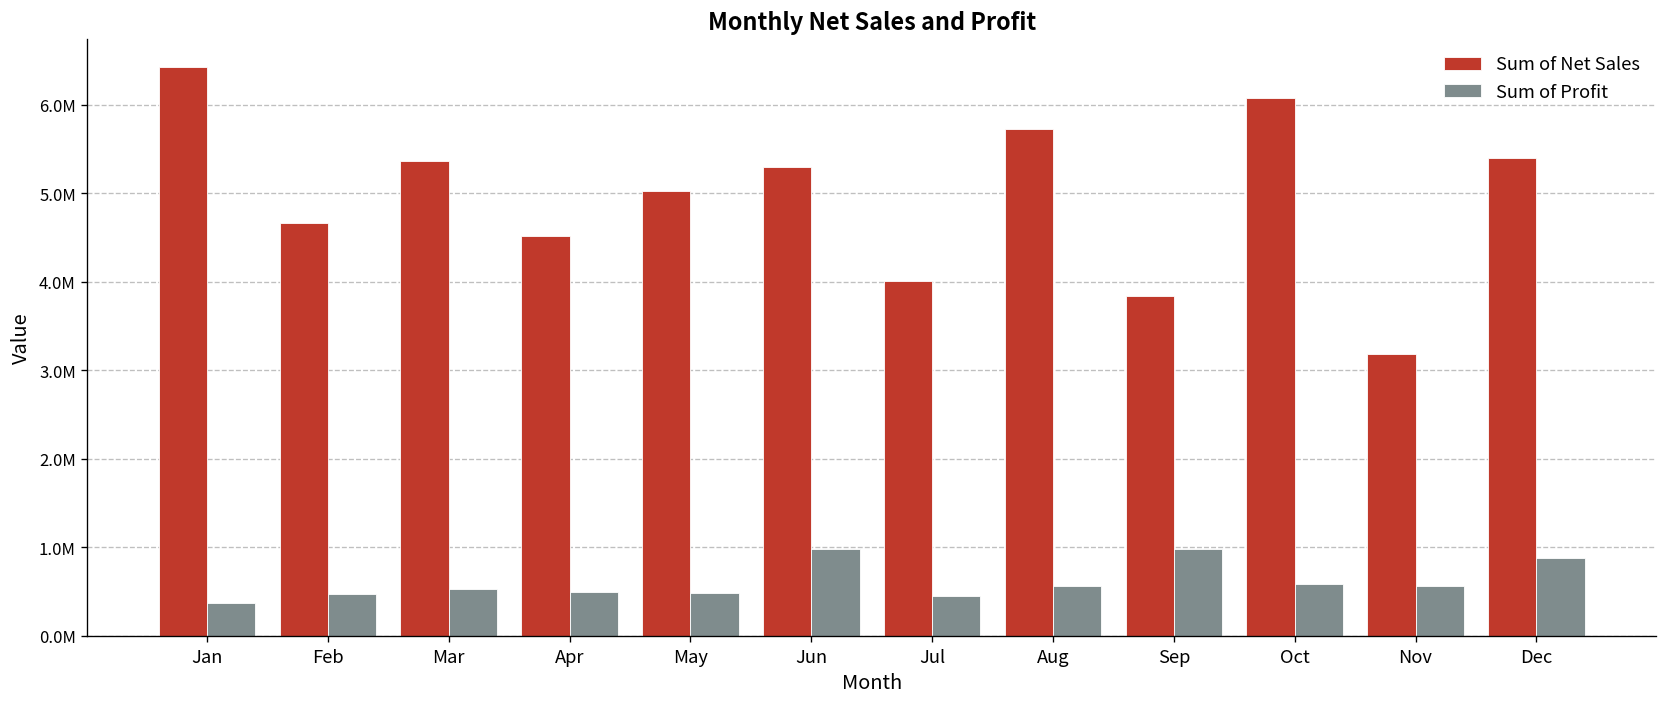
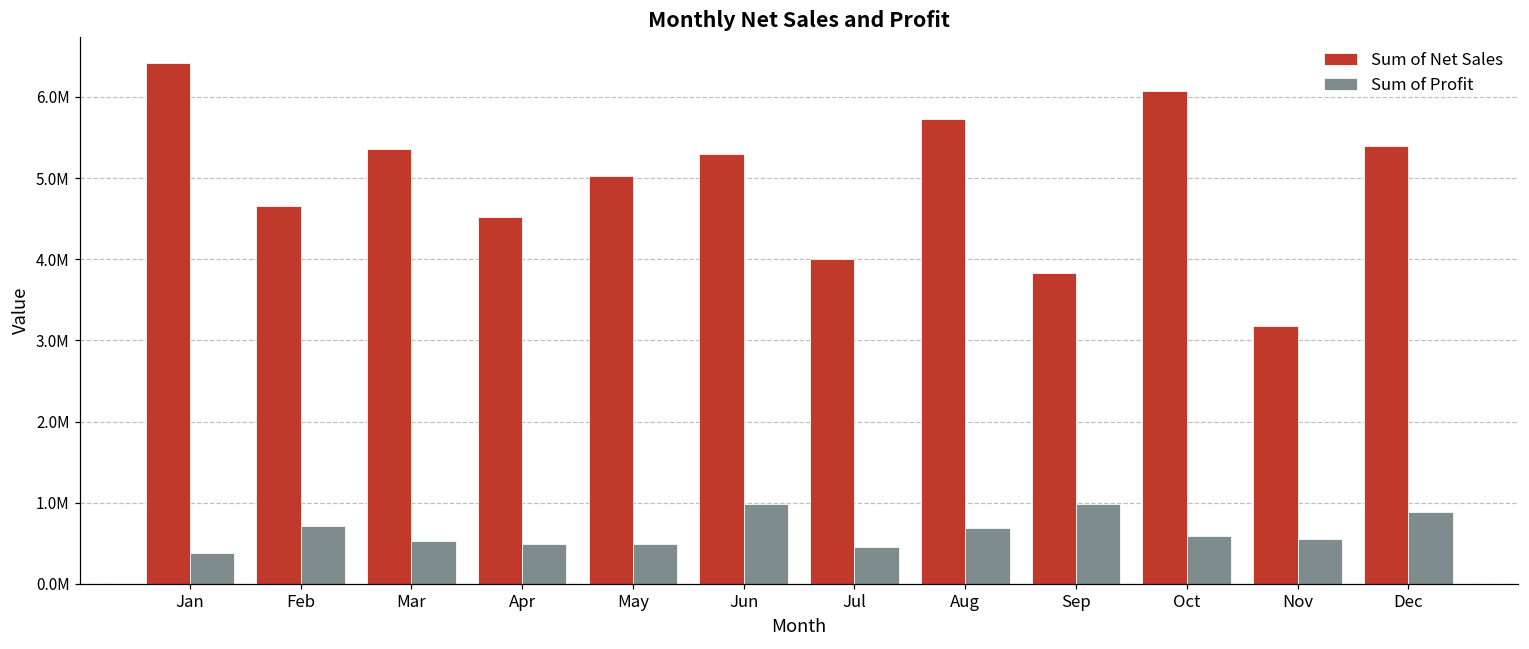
  {
    "Sum of Net Sales": {
      "Jan": 6400000,
      "Feb": 4700000,
      "Mar": 5400000,
      "Apr": 4500000,
      "May": 5000000,
      "Jun": 5300000,
      "Jul": 4000000,
      "Aug": 5700000,
      "Sep": 3800000,
      "Oct": 6100000,
      "Nov": 3200000,
      "Dec": 5400000
    },
    "Sum of Profit": {
      "Jan": 400000,
-     "Feb": 500000,
+     "Feb": 700000,
      "Mar": 500000,
      "Apr": 500000,
      "May": 500000,
      "Jun": 1000000,
      "Jul": 400000,
-     "Aug": 600000,
+     "Aug": 700000,
      "Sep": 1000000,
      "Oct": 600000,
      "Nov": 600000,
      "Dec": 900000
    }
  }
